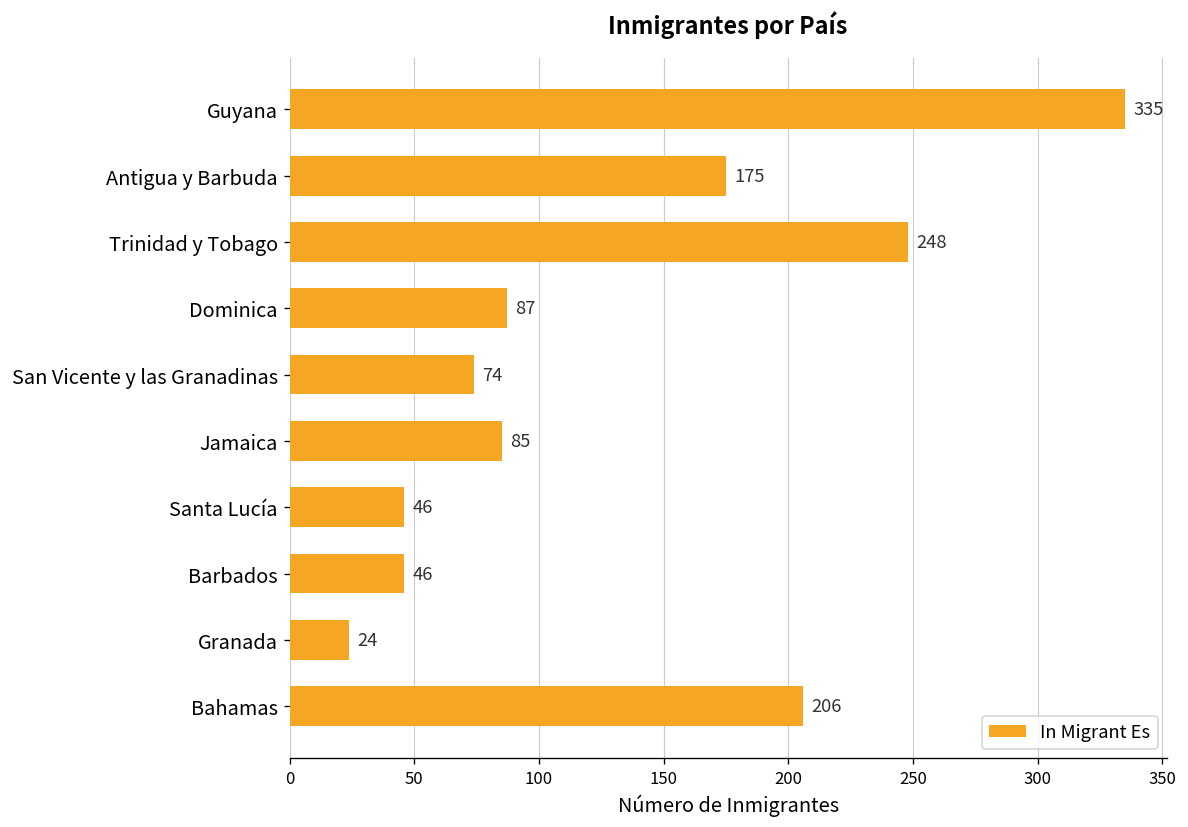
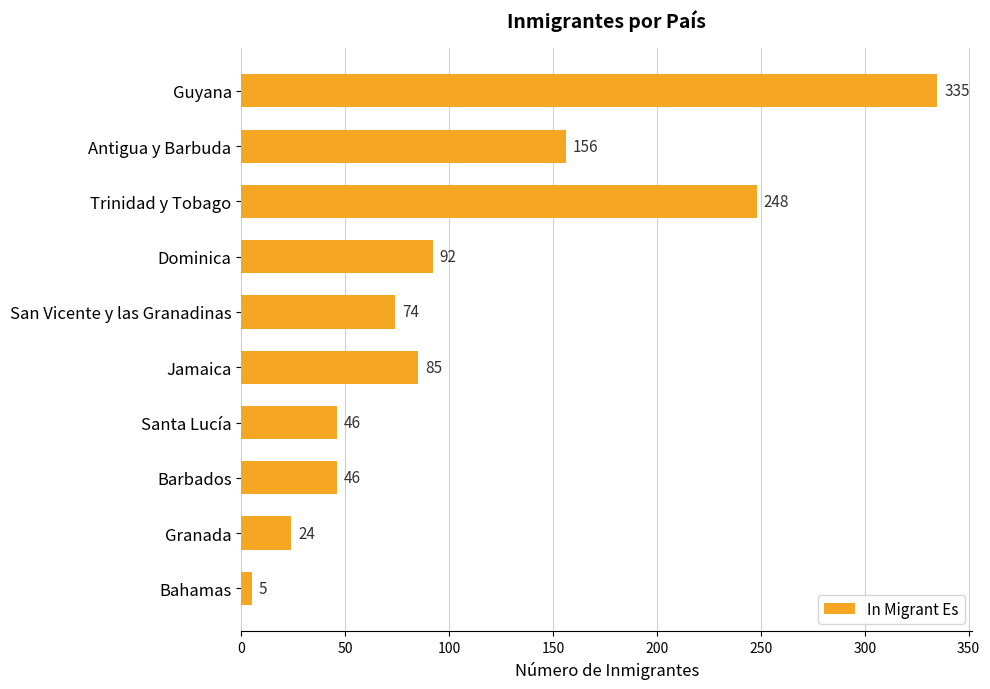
  {
    "Guyana": 335,
-   "Antigua y Barbuda": 175,
+   "Antigua y Barbuda": 156,
    "Trinidad y Tobago": 248,
-   "Dominica": 87,
+   "Dominica": 92,
    "San Vicente y las Granadinas": 74,
    "Jamaica": 85,
    "Santa Lucía": 46,
    "Barbados": 46,
    "Granada": 24,
-   "Bahamas": 206
+   "Bahamas": 5
  }
